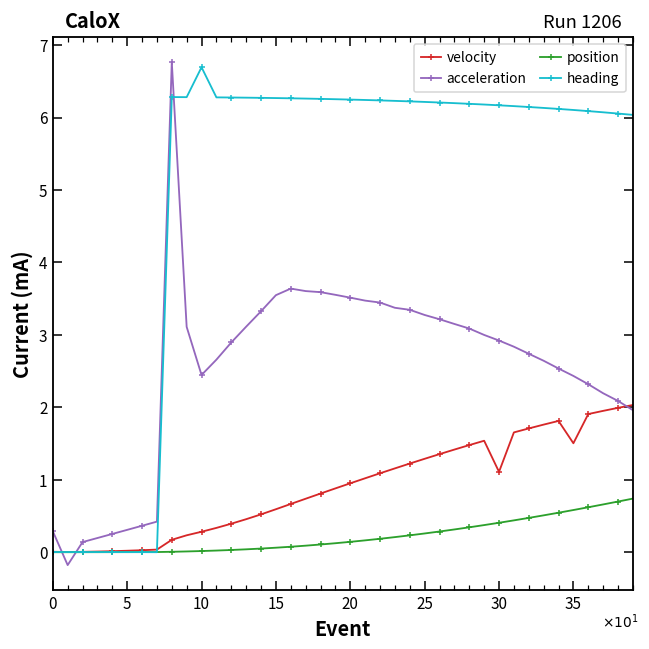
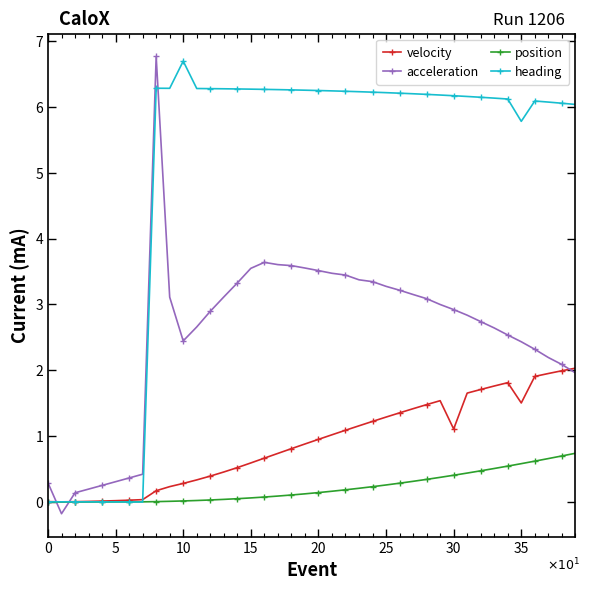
  {
    "velocity": {
      "10": 0.3,
      "15": 0.6,
      "20": 1.0,
      "25": 1.3,
      "30": 1.1,
      "35": 1.5
    },
    "acceleration": {
      "0": 0.3,
      "5": 0.3,
      "10": 2.4,
      "15": 3.5,
      "20": 3.5,
      "25": 3.3,
      "30": 2.9,
      "35": 2.4
    },
    "position": {
      "10": 0.0,
      "15": 0.1,
      "20": 0.1,
      "25": 0.3,
      "30": 0.4,
      "35": 0.6
    },
    "heading": {
      "10": 6.7,
      "15": 6.3,
      "20": 6.2,
      "25": 6.2,
      "30": 6.2,
-     "35": 6.1
+     "35": 5.8
    }
  }
